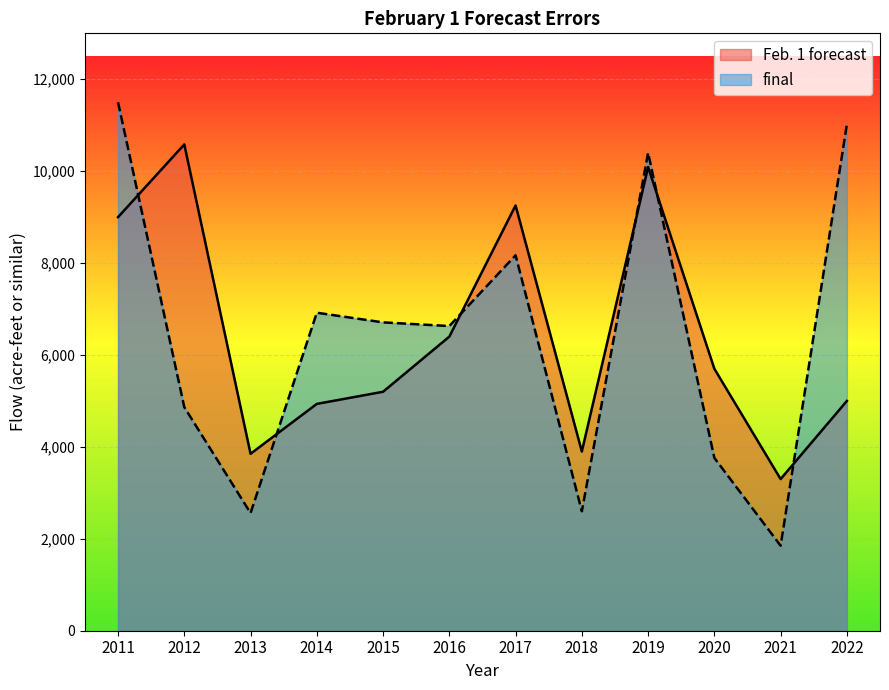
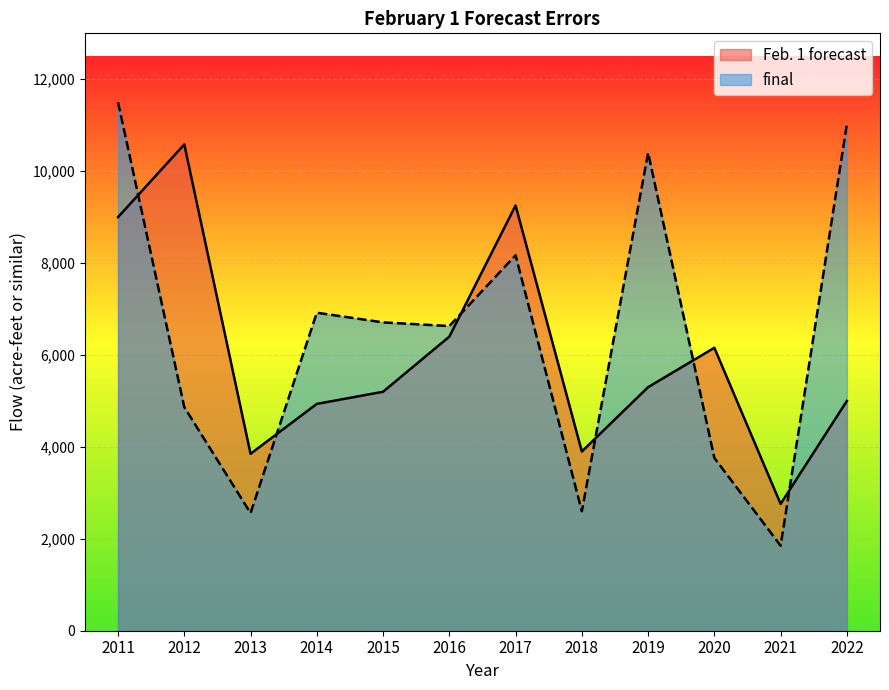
  {
    "Feb. 1 forecast": {
      "2011": "9,000",
      "2012": "10,600",
      "2013": "3,900",
      "2014": "4,900",
      "2015": "5,200",
      "2016": "6,400",
      "2017": "9,300",
      "2018": "3,900",
-     "2019": "10,100",
-     "2020": "5,700",
-     "2021": "3,300",
+     "2019": "5,300",
+     "2020": "6,200",
+     "2021": "2,800",
      "2022": "5,000"
    },
    "final": {
      "2011": "11,500",
      "2012": "4,900",
      "2013": "2,600",
      "2014": "6,900",
      "2015": "6,700",
      "2016": "6,600",
      "2017": "8,200",
      "2018": "2,600",
      "2019": "10,400",
      "2020": "3,800",
      "2021": "1,900",
      "2022": "11,000"
    }
  }
